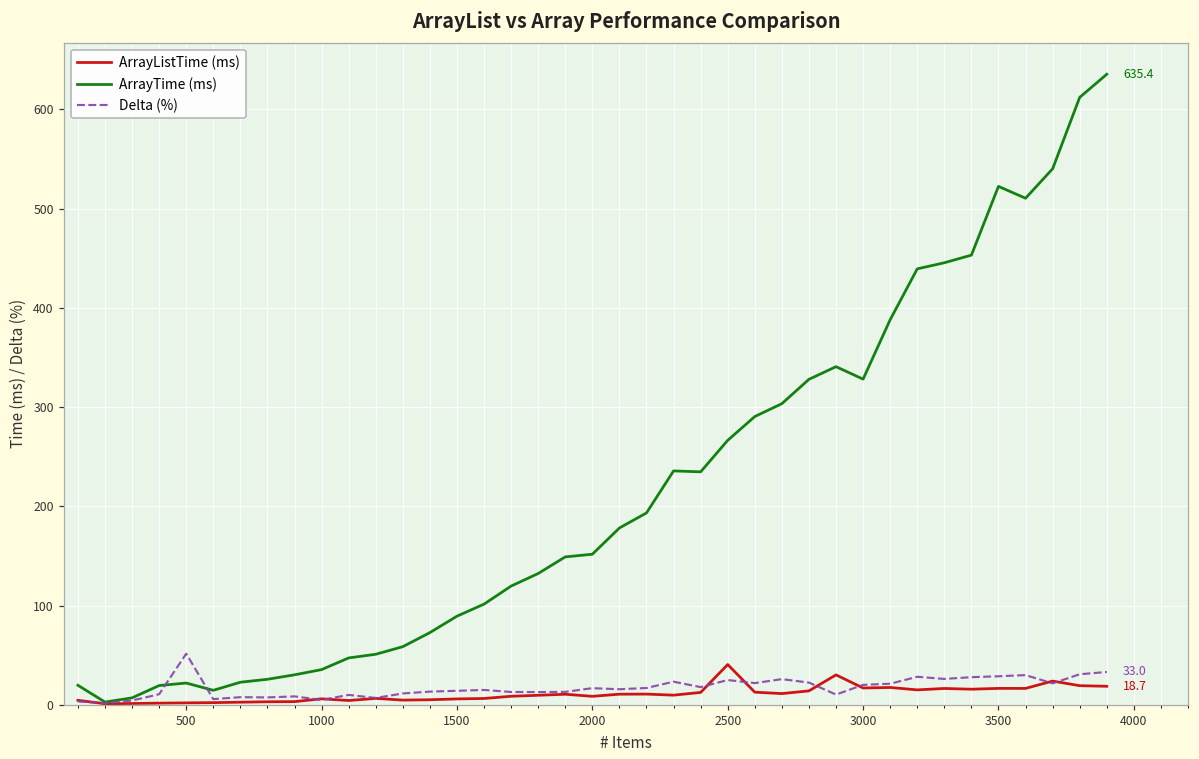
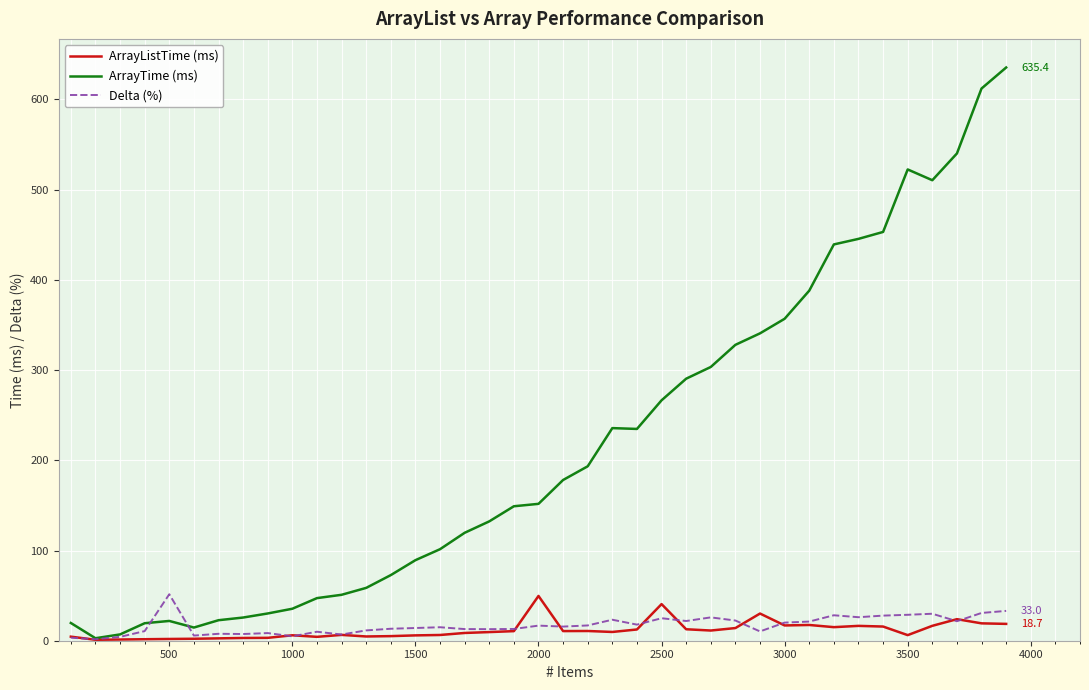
  {
    "ArrayListTime (ms)": {
      "500": 0,
      "1500": 10,
-     "2000": 10,
+     "2000": 50,
      "2500": 40,
      "3000": 20,
-     "3500": 20
+     "3500": 10
    },
    "ArrayTime (ms)": {
      "500": 20,
      "1000": 40,
      "1500": 90,
      "2000": 150,
      "2500": 270,
-     "3000": 330,
+     "3000": 360,
      "3500": 520
    },
    "Delta (%)": {
      "500": 50,
      "1500": 10,
      "2000": 20,
      "2500": 20,
      "3000": 20,
      "3500": 30
    }
  }
